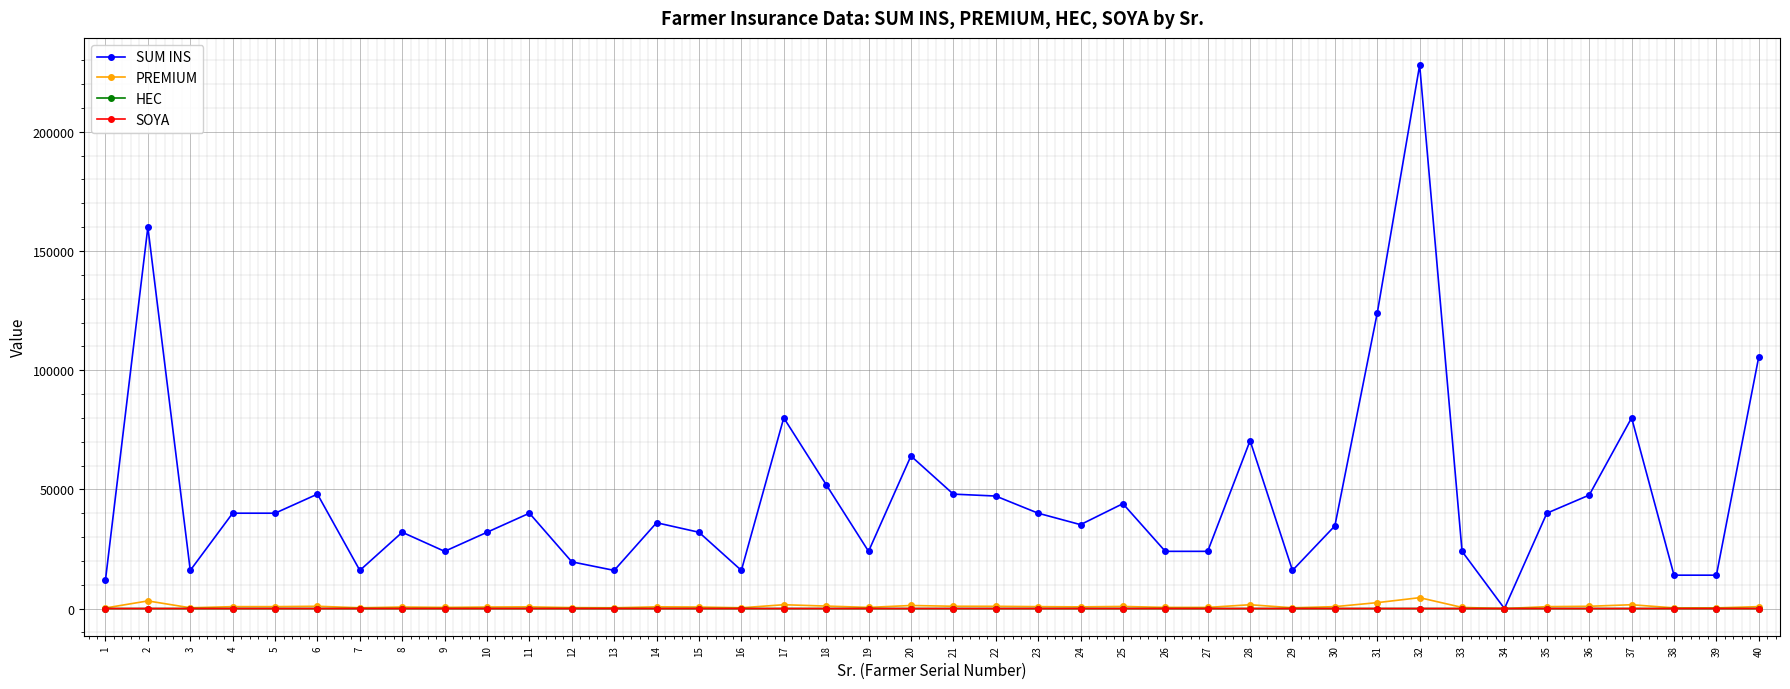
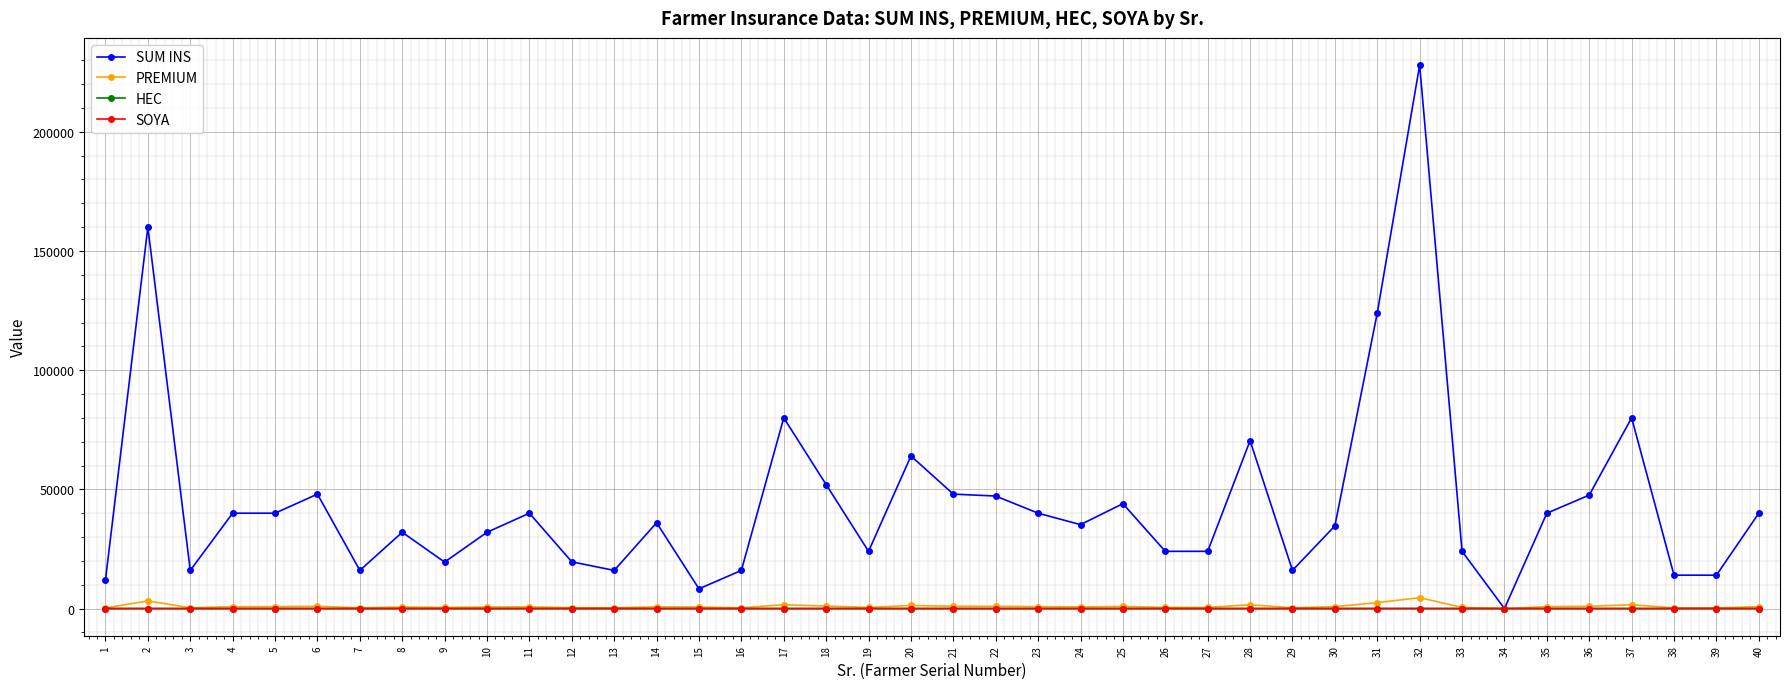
  {
    "SUM INS": {
      "1": 12000,
      "2": 160000,
      "3": 16000,
      "4": 40000,
      "5": 40000,
      "6": 48000,
      "7": 16000,
      "8": 32000,
-     "9": 24000,
+     "9": 19000,
      "10": 32000,
      "11": 40000,
      "12": 20000,
      "13": 16000,
      "14": 36000,
-     "15": 32000,
+     "15": 8000,
      "16": 16000,
      "17": 80000,
      "18": 52000,
      "19": 24000,
      "20": 64000,
      "21": 48000,
      "22": 47000,
      "23": 40000,
      "24": 35000,
      "25": 44000,
      "26": 24000,
      "27": 24000,
      "28": 70000,
      "29": 16000,
      "30": 35000,
      "31": 124000,
      "32": 228000,
      "33": 24000,
      "35": 40000,
      "36": 48000,
      "37": 80000,
      "38": 14000,
      "39": 14000,
-     "40": 106000
+     "40": 40000
    },
    "PREMIUM": {
      "2": 3000,
      "17": 2000,
      "20": 1000,
      "28": 2000,
      "31": 2000,
      "32": 5000,
      "37": 2000
    },
    "SOYA": {
      "2": 0,
      "17": 0,
      "20": 0,
      "28": 0,
      "31": 0,
      "32": 0,
      "37": 0
    }
  }
